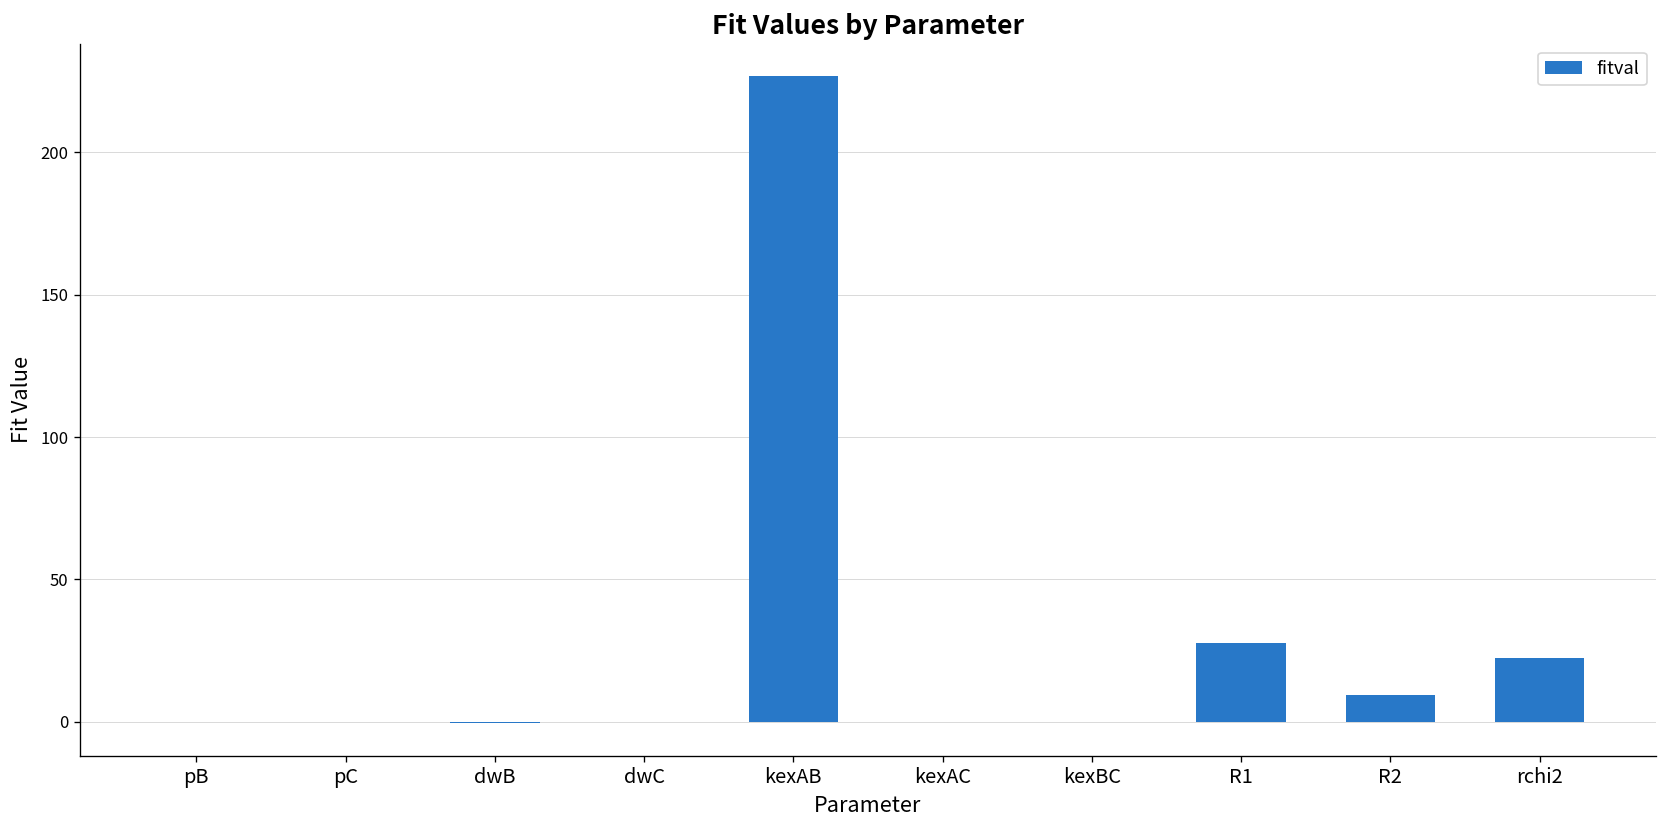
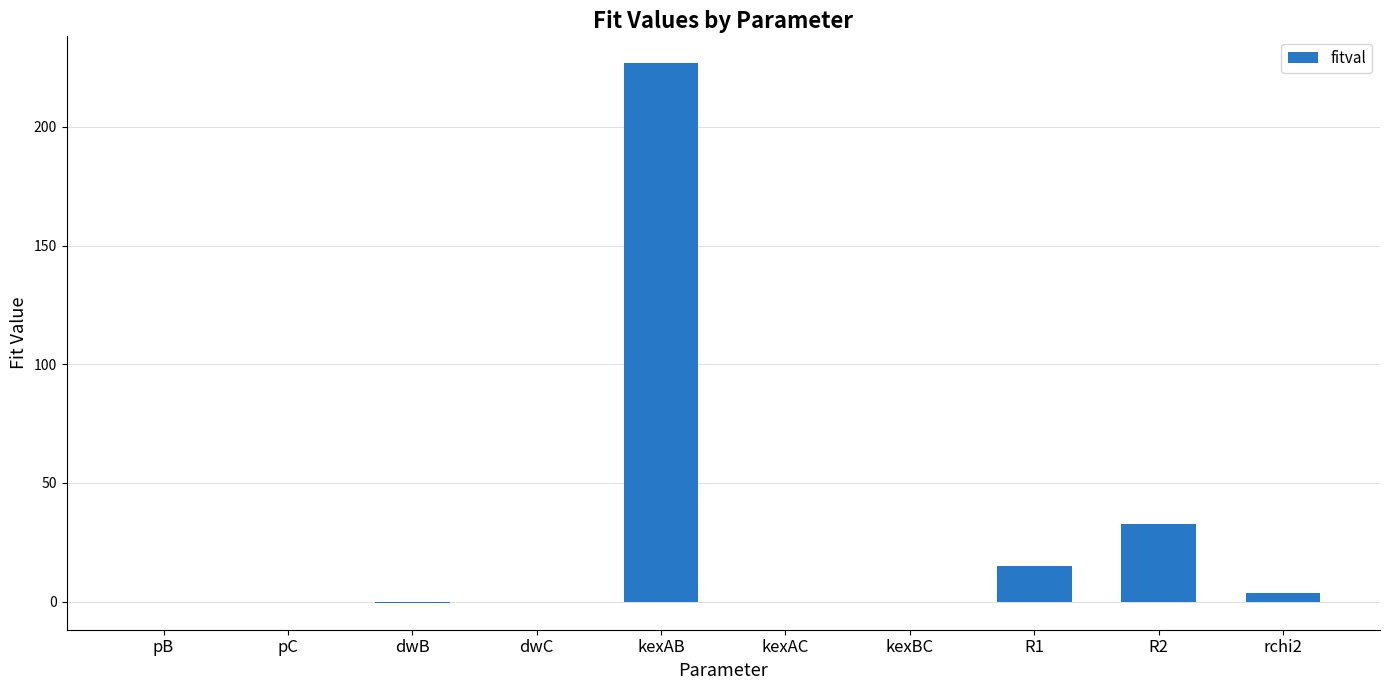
  {
    "pC": 0,
    "dwC": 0,
    "kexAB": 227,
    "kexAC": 0,
    "kexBC": 0,
-   "R1": 28,
-   "R2": 9,
-   "rchi2": 22
+   "R1": 15,
+   "R2": 33,
+   "rchi2": 4
  }
